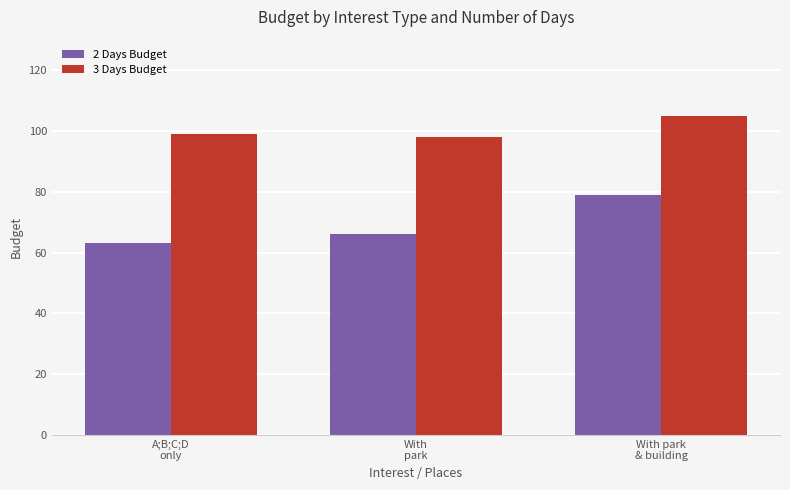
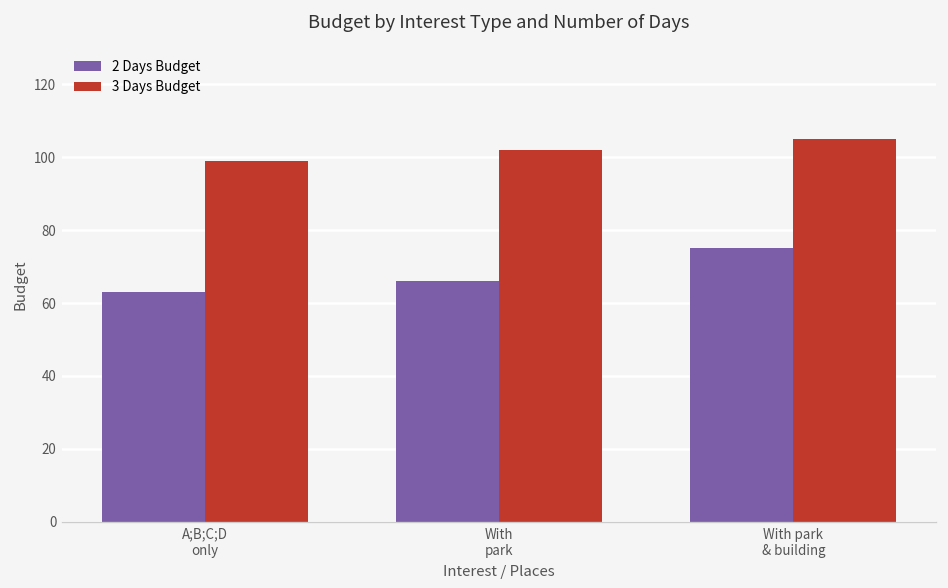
  {
    "2 Days Budget": {
      "A;B;C;D only": 63,
      "With park": 66,
-     "With park & building": 79
+     "With park & building": 75
    },
    "3 Days Budget": {
      "A;B;C;D only": 99,
-     "With park": 98,
+     "With park": 102,
      "With park & building": 105
    }
  }
